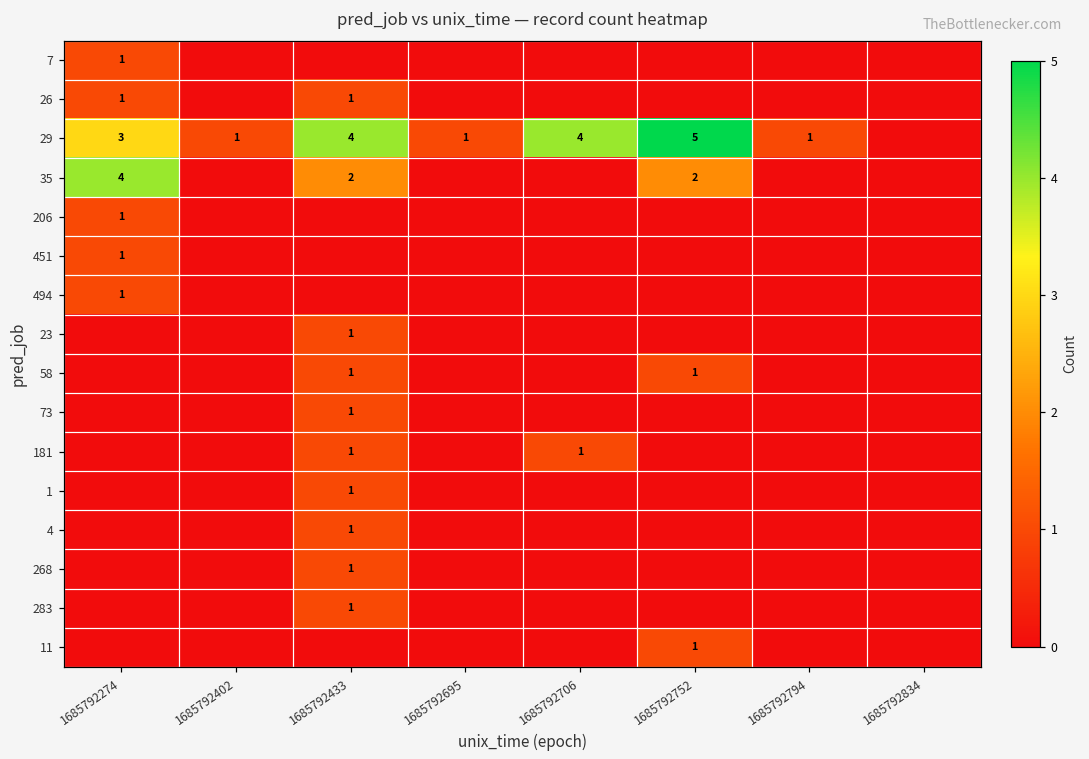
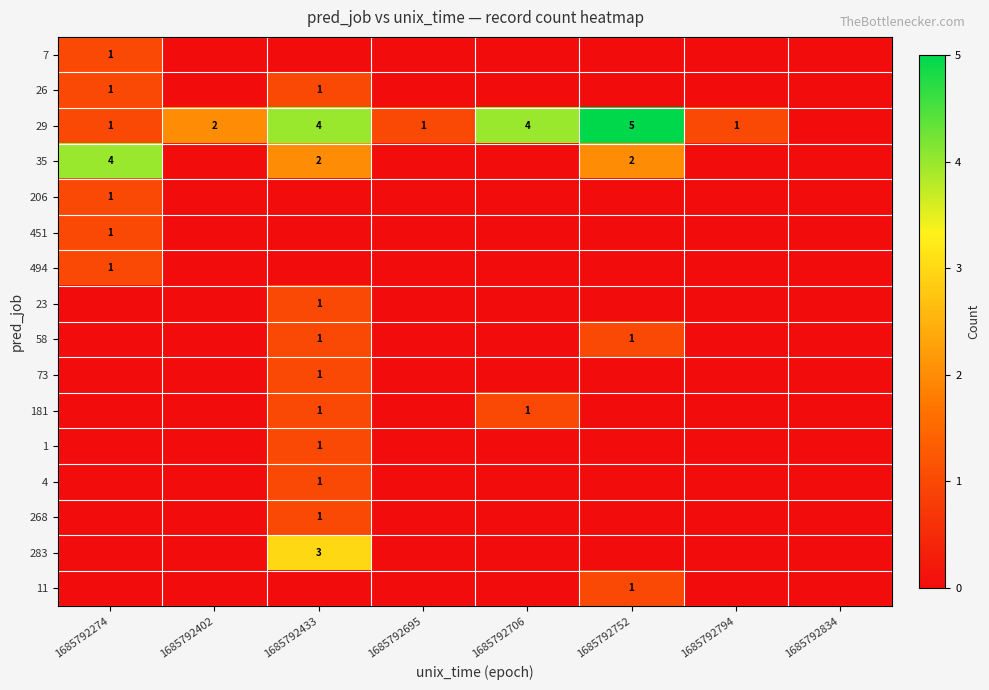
  {
    "7": {
      "1685792274": 1
    },
    "26": {
      "1685792274": 1,
      "1685792433": 1
    },
    "29": {
-     "1685792274": 3,
-     "1685792402": 1,
+     "1685792274": 1,
+     "1685792402": 2,
      "1685792433": 4,
      "1685792695": 1,
      "1685792706": 4,
      "1685792752": 5,
      "1685792794": 1
    },
    "35": {
      "1685792274": 4,
      "1685792433": 2,
      "1685792752": 2
    },
    "206": {
      "1685792274": 1
    },
    "451": {
      "1685792274": 1
    },
    "494": {
      "1685792274": 1
    },
    "23": {
      "1685792433": 1
    },
    "58": {
      "1685792433": 1,
      "1685792752": 1
    },
    "73": {
      "1685792433": 1
    },
    "181": {
      "1685792433": 1,
      "1685792706": 1
    },
    "1": {
      "1685792433": 1
    },
    "4": {
      "1685792433": 1
    },
    "268": {
      "1685792433": 1
    },
    "283": {
-     "1685792433": 1
+     "1685792433": 3
    },
    "11": {
      "1685792752": 1
    }
  }
